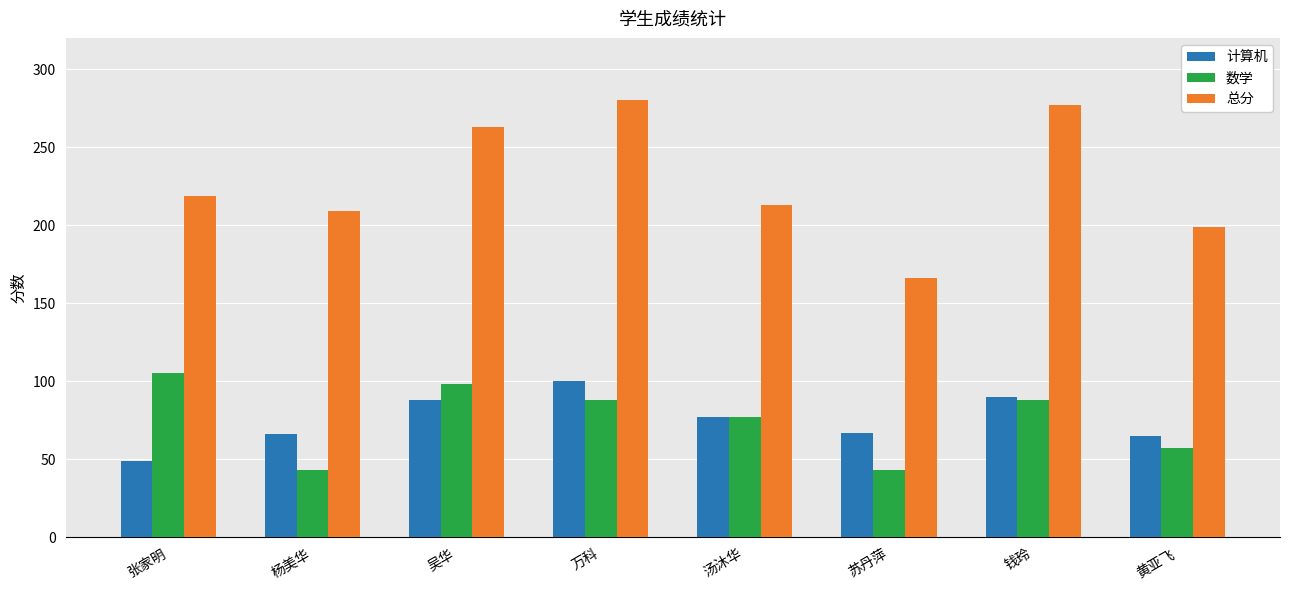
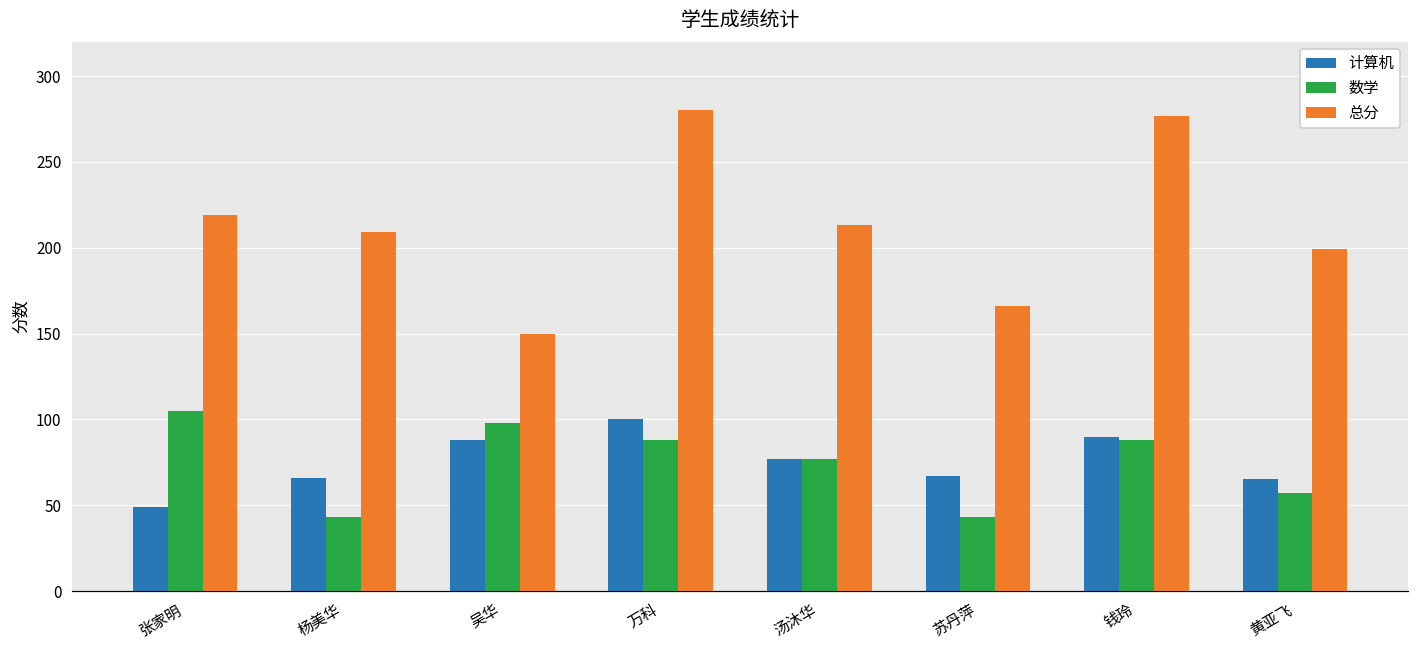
  {
    "计算机": {
      "张家明": 49,
      "杨美华": 66,
      "吴华": 88,
      "万科": 100,
      "汤沐华": 77,
      "苏丹萍": 67,
      "钱玲": 90,
      "黄亚飞": 65
    },
    "数学": {
      "张家明": 105,
      "杨美华": 43,
      "吴华": 98,
      "万科": 88,
      "汤沐华": 77,
      "苏丹萍": 43,
      "钱玲": 88,
      "黄亚飞": 57
    },
    "总分": {
      "张家明": 219,
      "杨美华": 209,
-     "吴华": 263,
+     "吴华": 150,
      "万科": 280,
      "汤沐华": 213,
      "苏丹萍": 166,
      "钱玲": 277,
      "黄亚飞": 199
    }
  }
